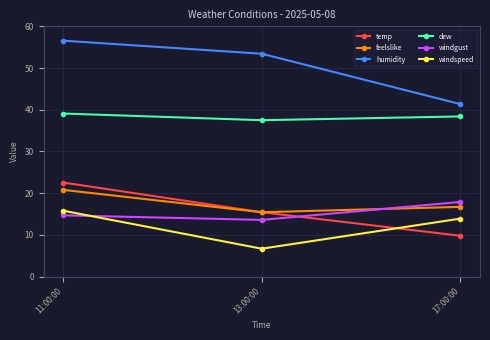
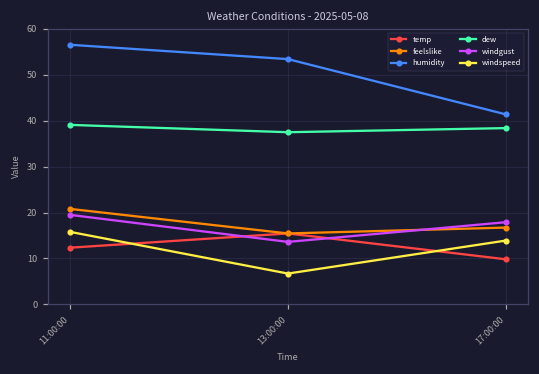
  {
    "temp": {
-     "11:00:00": 23,
+     "11:00:00": 12,
      "17:00:00": 10
    },
    "feelslike": {
      "11:00:00": 21,
      "17:00:00": 17
    },
    "humidity": {
      "11:00:00": 57,
      "13:00:00": 53,
      "17:00:00": 41
    },
    "dew": {
      "11:00:00": 39,
      "13:00:00": 38,
      "17:00:00": 38
    },
    "windgust": {
-     "11:00:00": 15,
+     "11:00:00": 20,
      "13:00:00": 14,
      "17:00:00": 18
    },
    "windspeed": {
      "11:00:00": 16,
      "13:00:00": 7,
      "17:00:00": 14
    }
  }
